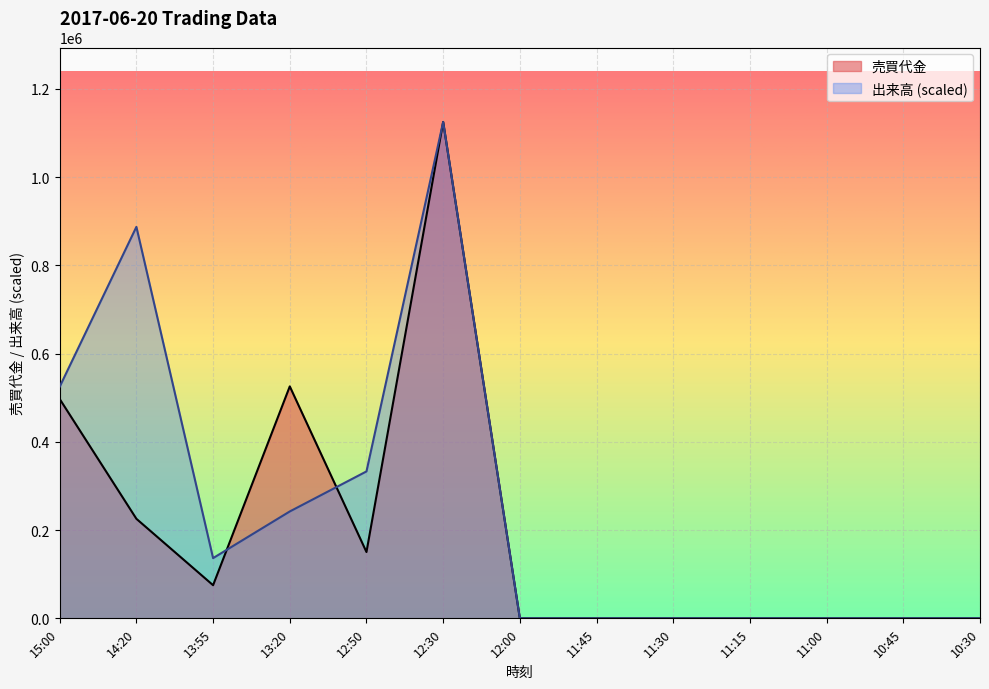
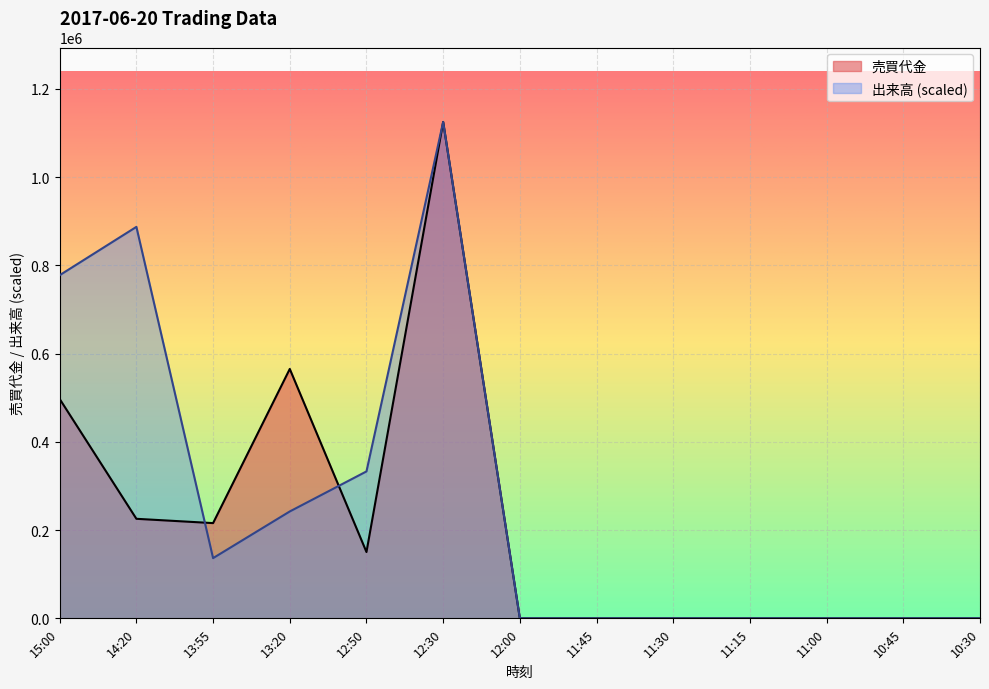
  {
    "売買代金": {
      "15:00": 500000,
      "14:20": 230000,
-     "13:55": 80000,
-     "13:20": 530000,
+     "13:55": 220000,
+     "13:20": 570000,
      "12:50": 150000
    },
    "出来高 (scaled)": {
-     "15:00": 530000,
+     "15:00": 780000,
      "14:20": 890000,
      "13:55": 140000,
      "13:20": 240000,
      "12:50": 330000
    }
  }
